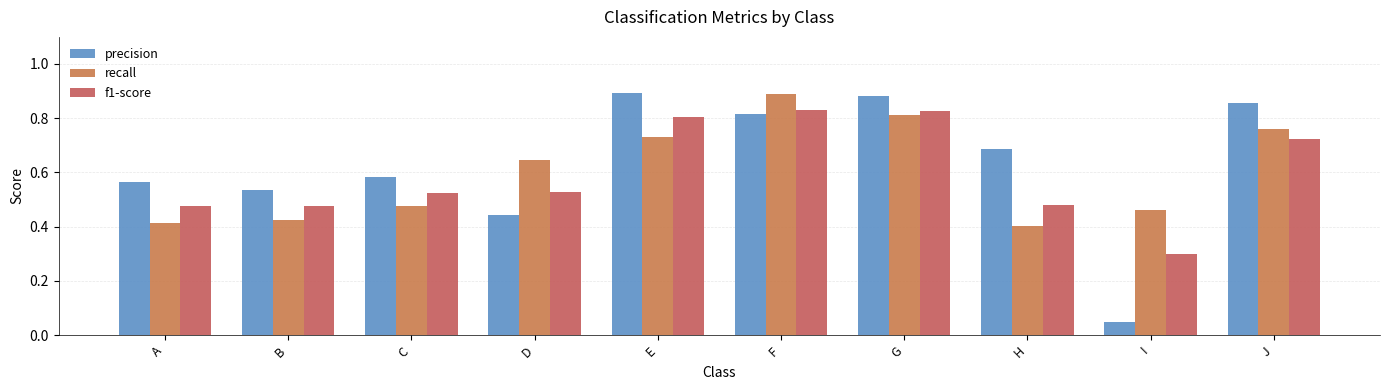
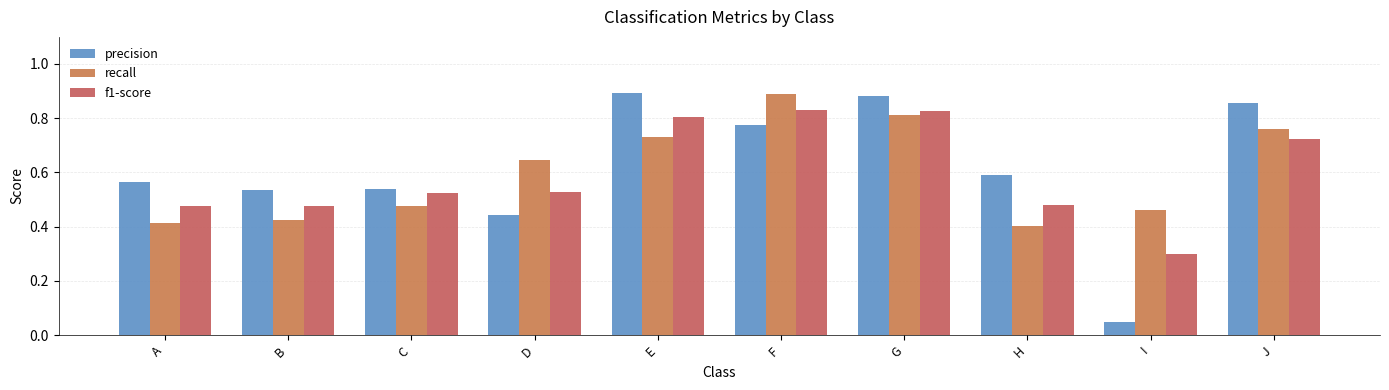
  {
    "precision": {
      "A": 0.56,
      "B": 0.54,
-     "C": 0.58,
+     "C": 0.54,
      "D": 0.44,
      "E": 0.89,
-     "F": 0.82,
+     "F": 0.78,
      "G": 0.88,
-     "H": 0.68,
+     "H": 0.59,
      "I": 0.05,
      "J": 0.86
    }
  }
